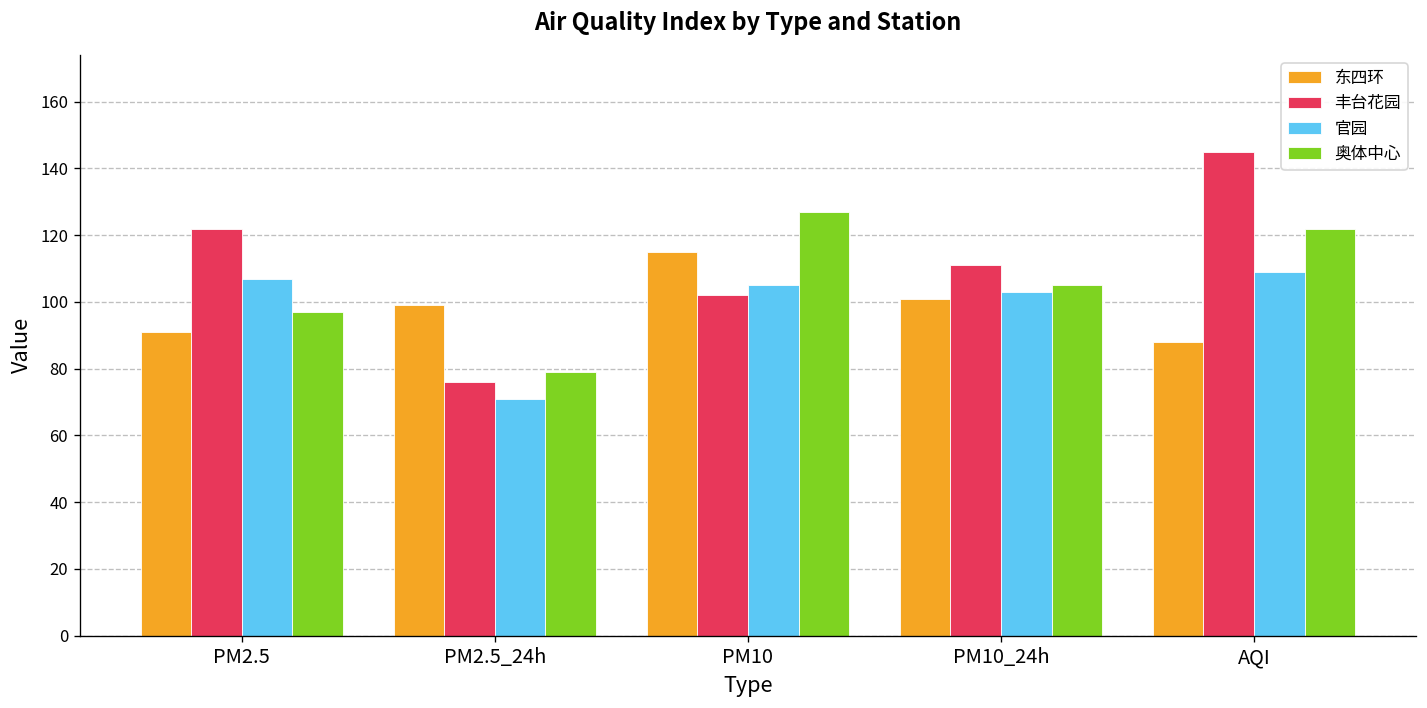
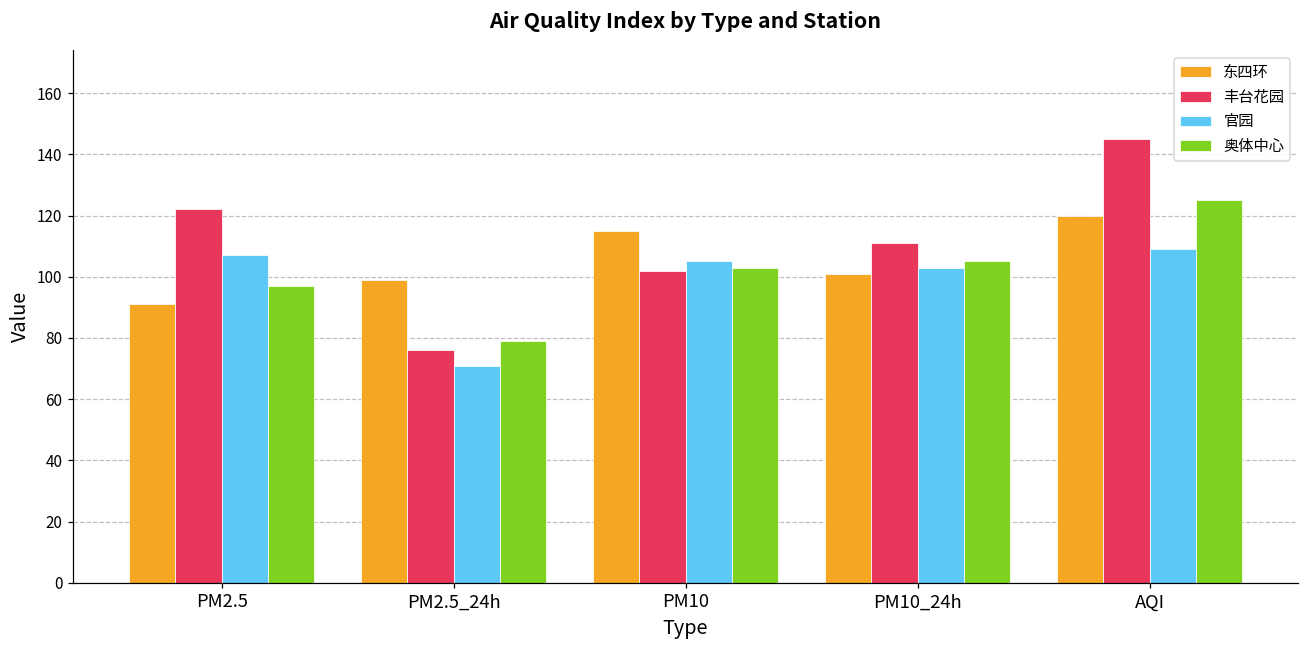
  {
    "东四环": {
      "PM2.5": 91,
      "PM2.5_24h": 99,
      "PM10": 115,
      "PM10_24h": 101,
-     "AQI": 88
+     "AQI": 120
    },
    "丰台花园": {
      "PM2.5": 122,
      "PM2.5_24h": 76,
      "PM10": 102,
      "PM10_24h": 111,
      "AQI": 145
    },
    "官园": {
      "PM2.5": 107,
      "PM2.5_24h": 71,
      "PM10": 105,
      "PM10_24h": 103,
      "AQI": 109
    },
    "奥体中心": {
      "PM2.5": 97,
      "PM2.5_24h": 79,
-     "PM10": 127,
+     "PM10": 103,
      "PM10_24h": 105,
-     "AQI": 122
+     "AQI": 125
    }
  }
